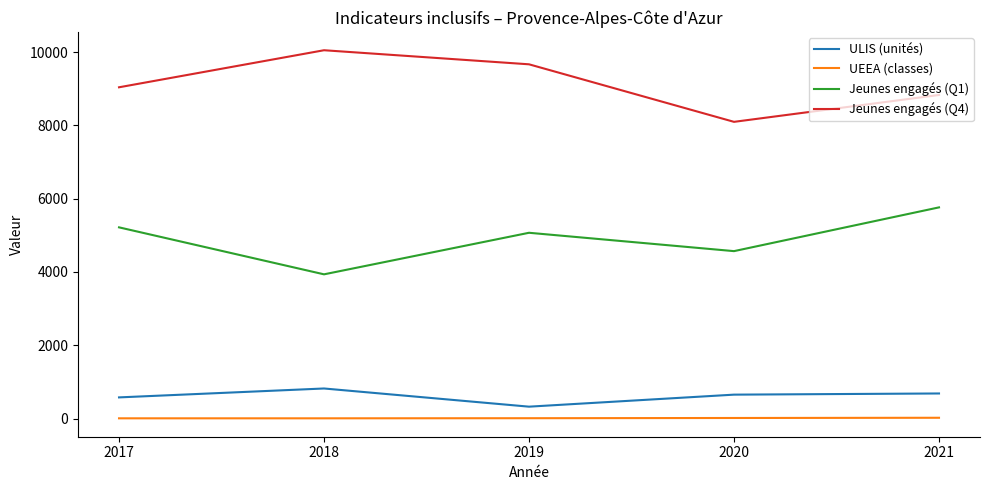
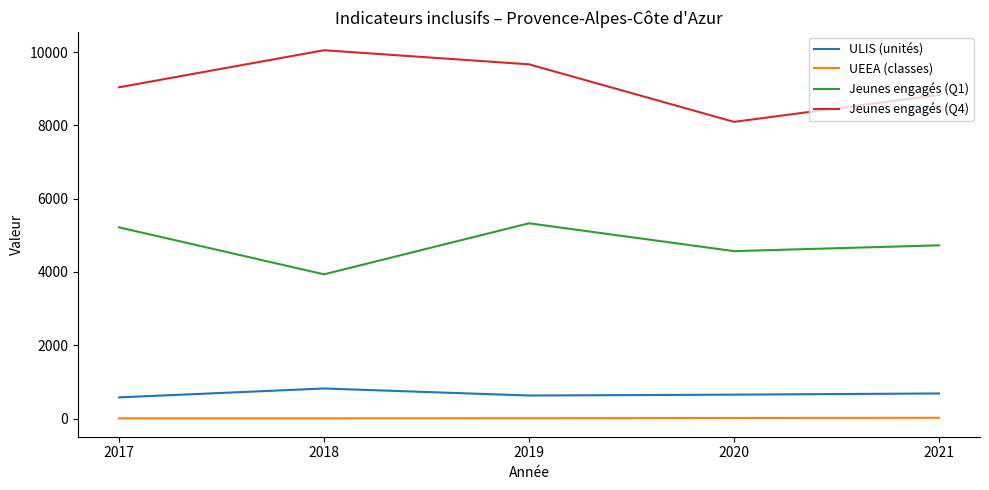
  {
    "ULIS (unités)": {
      "2017": 600,
      "2018": 800,
-     "2019": 300,
+     "2019": 600,
      "2020": 700,
      "2021": 700
    },
    "UEEA (classes)": {
      "2017": 0,
      "2018": 0,
      "2019": 0,
      "2020": 0,
      "2021": 0
    },
    "Jeunes engagés (Q1)": {
      "2017": 5200,
      "2018": 3900,
-     "2019": 5100,
+     "2019": 5300,
      "2020": 4600,
-     "2021": 5800
+     "2021": 4700
    },
    "Jeunes engagés (Q4)": {
      "2017": 9000,
      "2018": 10100,
      "2019": 9700,
      "2020": 8100
    }
  }
